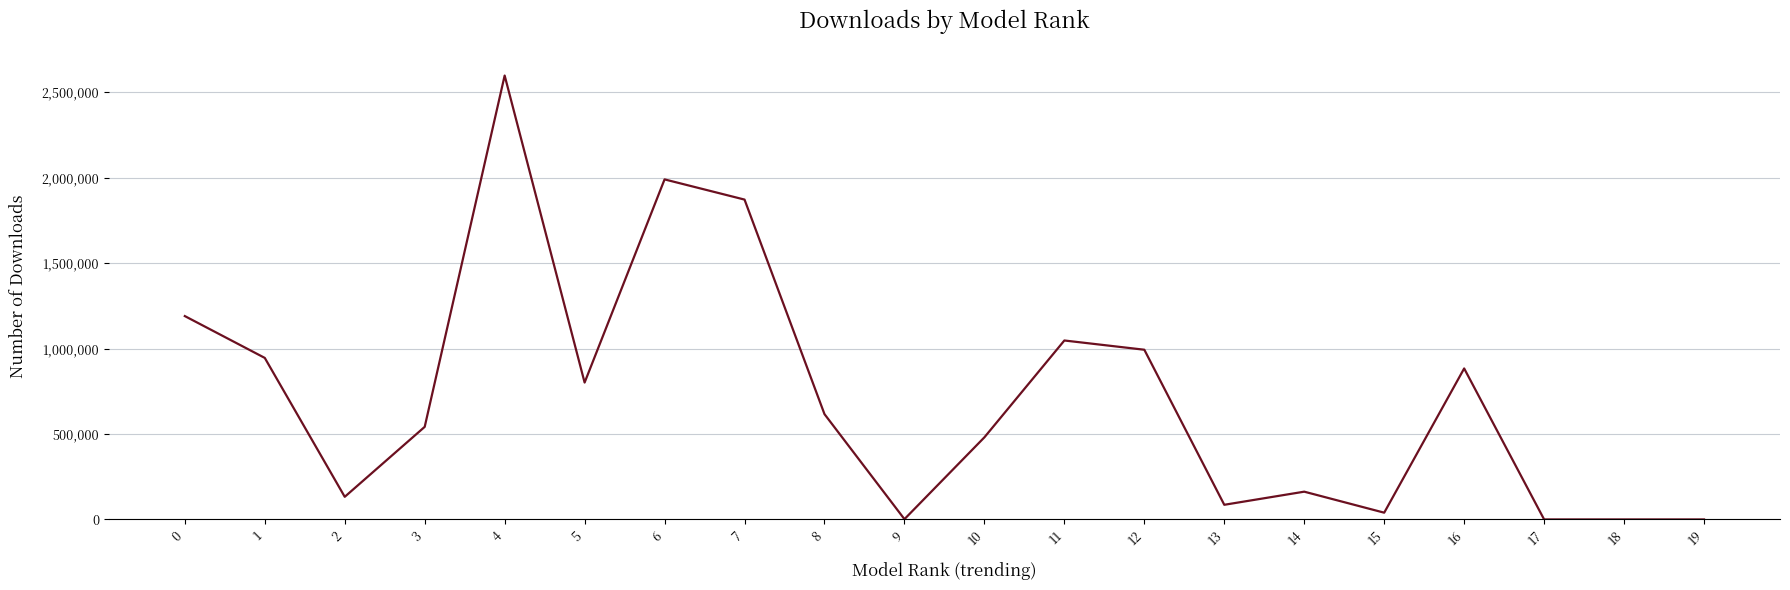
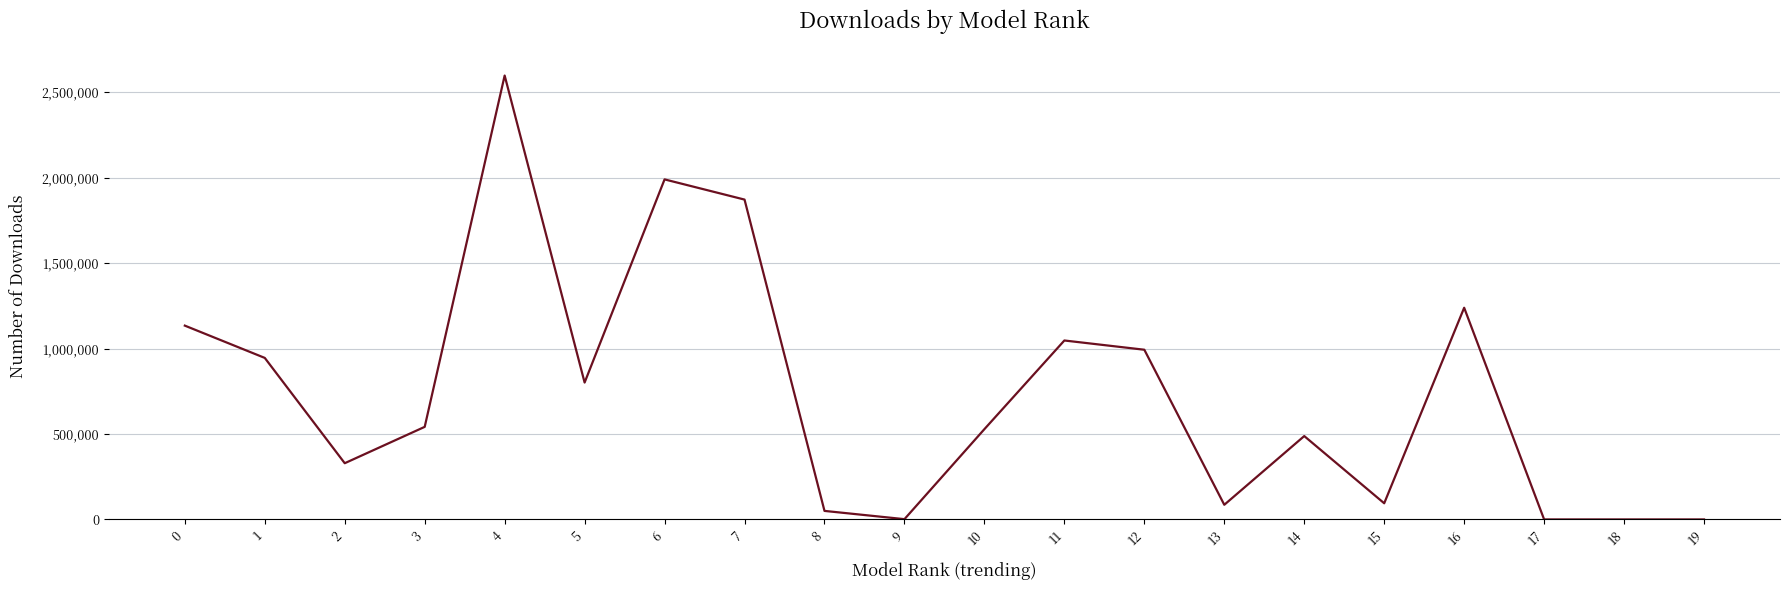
  {
-   "0": "1,190,000",
+   "0": "1,130,000",
    "1": "950,000",
-   "2": "130,000",
+   "2": "330,000",
    "3": "540,000",
    "4": "2,600,000",
    "5": "800,000",
    "6": "1,990,000",
    "7": "1,870,000",
-   "8": "620,000",
+   "8": "50,000",
    "9": "0",
-   "10": "480,000",
+   "10": "530,000",
    "11": "1,050,000",
    "12": "990,000",
    "13": "90,000",
-   "14": "160,000",
-   "15": "40,000",
-   "16": "880,000",
+   "14": "490,000",
+   "15": "90,000",
+   "16": "1,240,000",
    "17": "0",
    "18": "0",
    "19": "0"
  }
